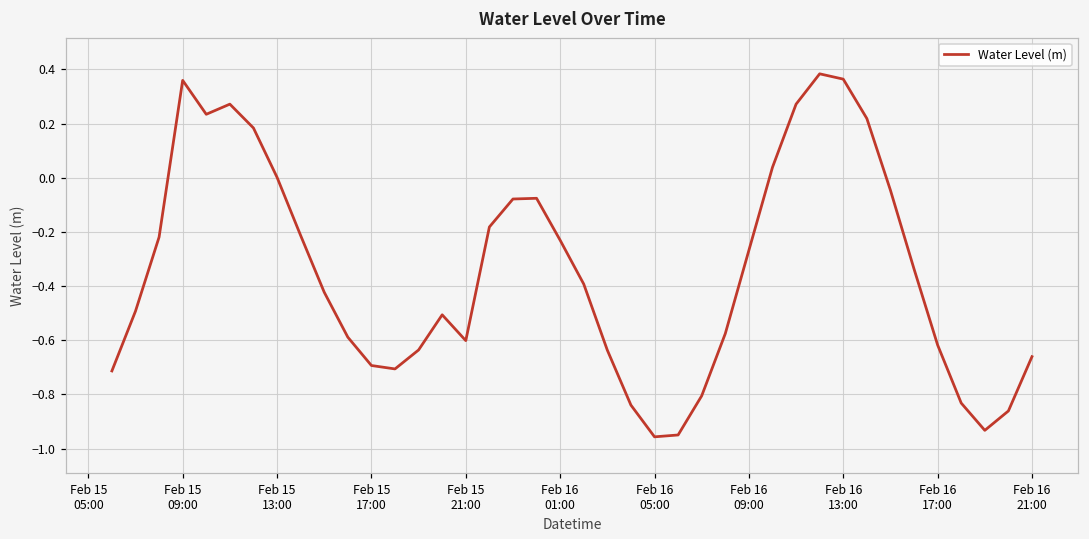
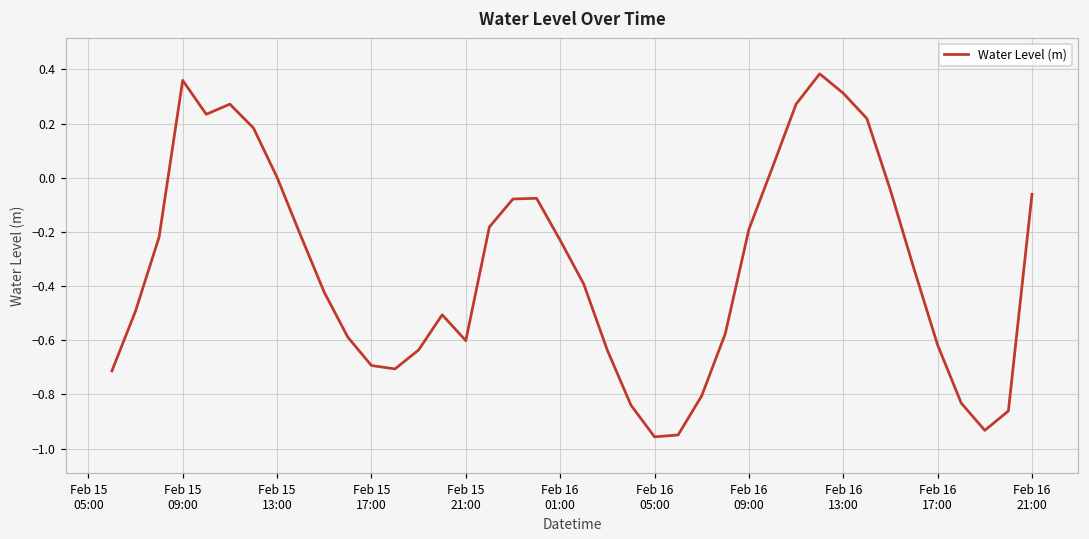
  {
    "Feb 15 09:00": 0.36,
    "Feb 15 13:00": 0.00,
    "Feb 15 17:00": -0.69,
    "Feb 15 21:00": -0.60,
    "Feb 16 01:00": -0.23,
    "Feb 16 05:00": -0.96,
-   "Feb 16 09:00": -0.27,
-   "Feb 16 13:00": 0.36,
+   "Feb 16 09:00": -0.19,
+   "Feb 16 13:00": 0.31,
    "Feb 16 17:00": -0.62,
-   "Feb 16 21:00": -0.66
+   "Feb 16 21:00": -0.06
  }
